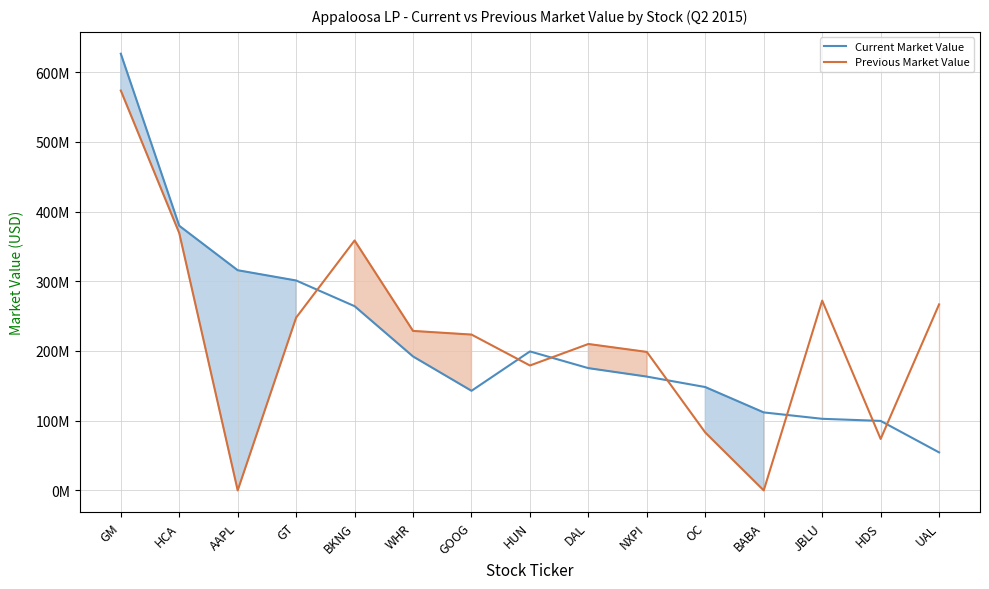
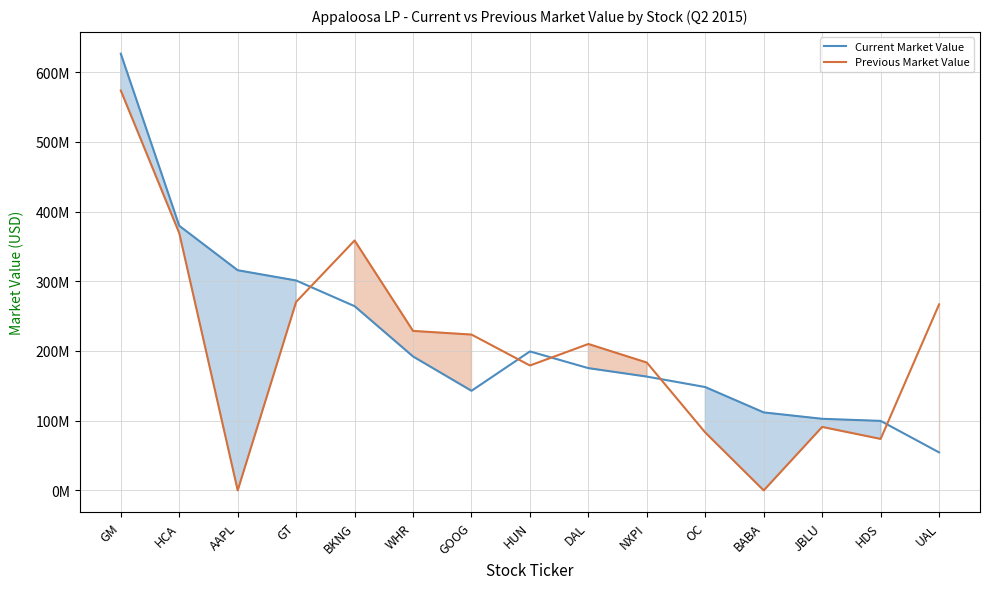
  {
    "Current Market Value": {
      "GM": 630000000,
      "HCA": 380000000,
      "AAPL": 320000000,
      "GT": 300000000,
      "BKNG": 260000000,
      "WHR": 190000000,
      "GOOG": 140000000,
      "HUN": 200000000,
      "DAL": 180000000,
      "NXPI": 160000000,
      "OC": 150000000,
      "BABA": 110000000,
      "JBLU": 100000000,
      "HDS": 100000000,
      "UAL": 50000000
    },
    "Previous Market Value": {
      "GM": 570000000,
      "HCA": 370000000,
      "AAPL": 0,
-     "GT": 250000000,
+     "GT": 270000000,
      "BKNG": 360000000,
      "WHR": 230000000,
      "GOOG": 220000000,
      "HUN": 180000000,
      "DAL": 210000000,
-     "NXPI": 200000000,
+     "NXPI": 180000000,
      "OC": 80000000,
      "BABA": 0,
-     "JBLU": 270000000,
+     "JBLU": 90000000,
      "HDS": 70000000,
      "UAL": 270000000
    }
  }
